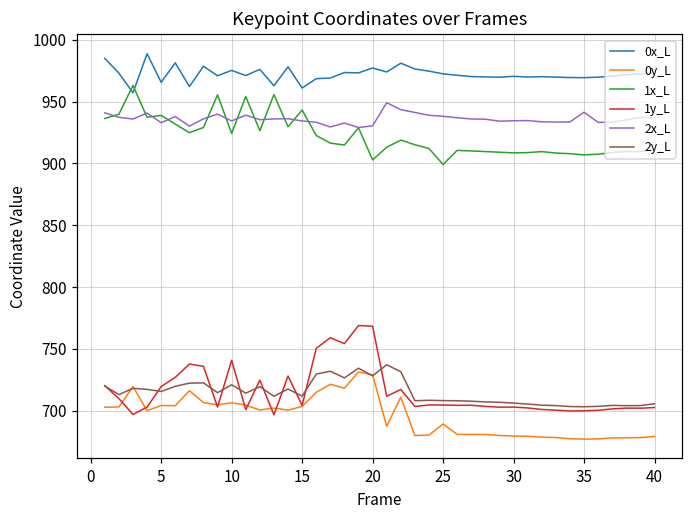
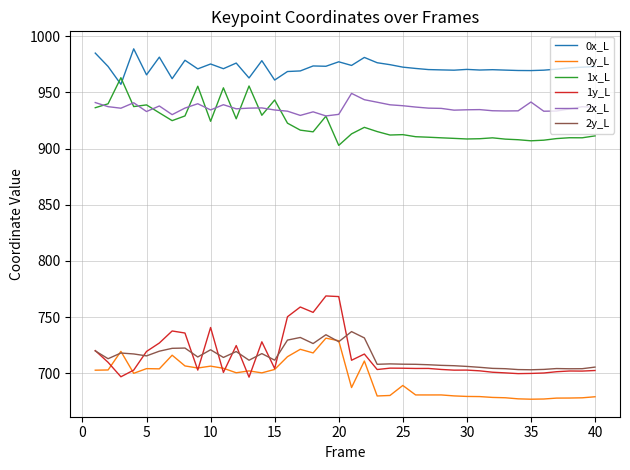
  {
    "0x_L": {
      "5": 966,
      "10": 975,
      "15": 961,
      "20": 977,
      "25": 973,
      "30": 970,
      "35": 969
    },
    "0y_L": {
      "5": 704,
      "10": 706,
      "25": 689,
      "30": 679,
      "35": 677,
      "40": 679
    },
    "1x_L": {
      "5": 939,
      "10": 924,
      "15": 943,
      "20": 903,
-     "25": 899,
+     "25": 912,
      "30": 909,
      "35": 907,
      "40": 911
    },
    "1y_L": {
      "5": 719,
      "10": 741,
      "20": 768,
      "25": 705,
      "30": 703,
      "35": 700,
      "40": 703
    },
    "2x_L": {
      "5": 933,
      "10": 934,
      "15": 934,
      "20": 930,
      "25": 938,
      "30": 935,
      "35": 941
    },
    "2y_L": {
      "5": 716,
      "10": 721,
      "15": 712,
      "25": 708,
      "30": 706,
      "35": 703,
      "40": 706
    }
  }
